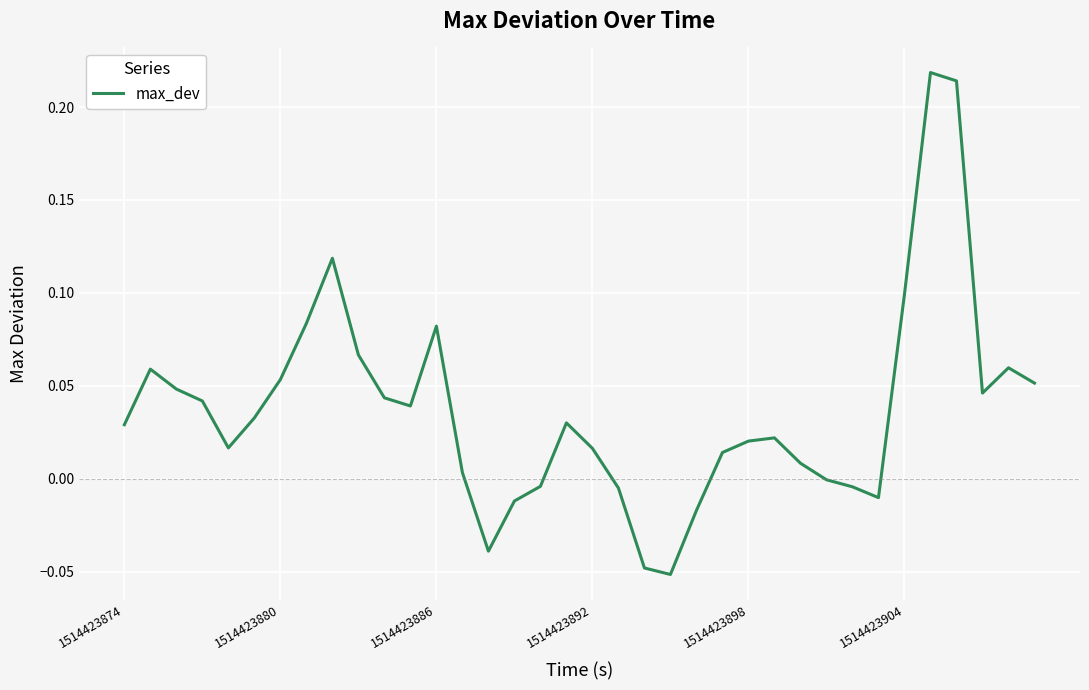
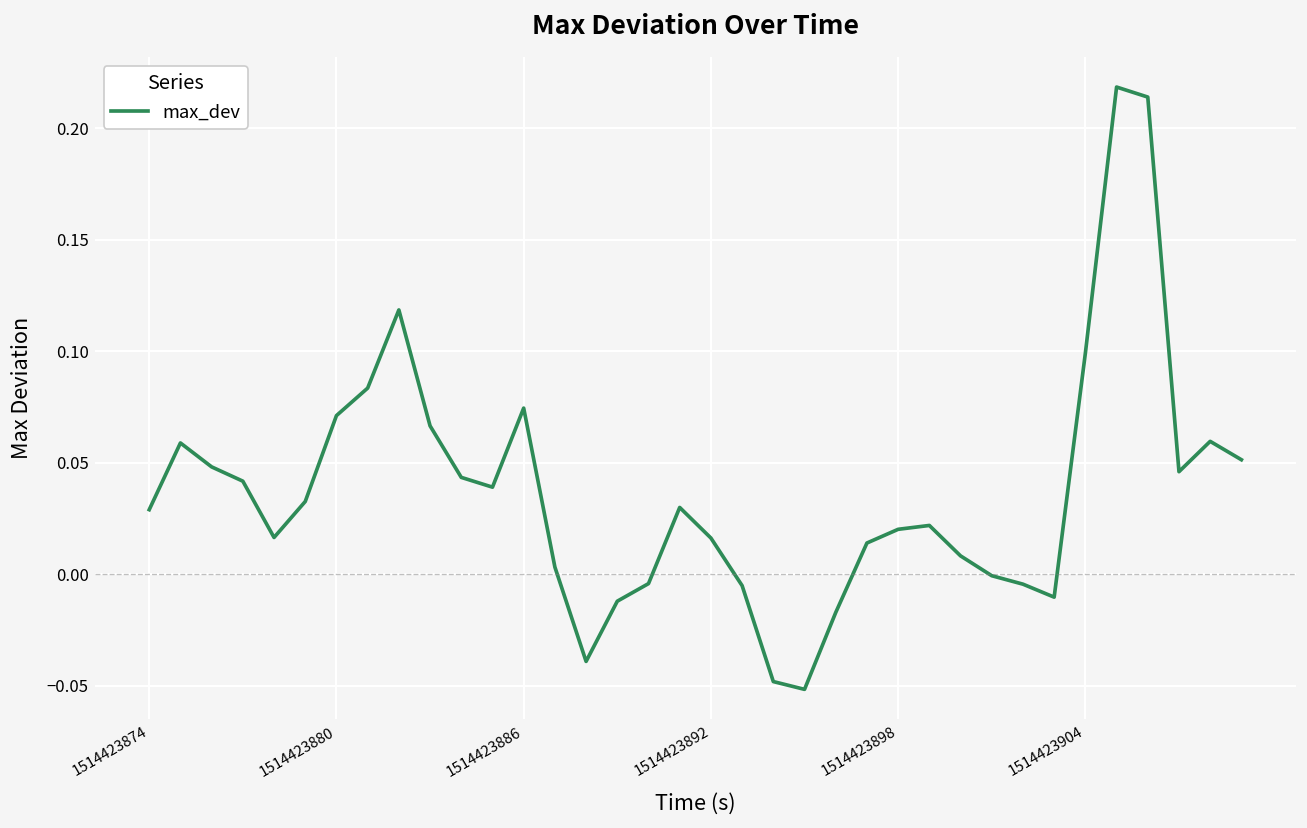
  {
    "1514423874": 0.029,
-   "1514423880": 0.053,
-   "1514423886": 0.082,
+   "1514423880": 0.071,
+   "1514423886": 0.075,
    "1514423892": 0.016,
    "1514423898": 0.020,
    "1514423904": 0.099
  }
